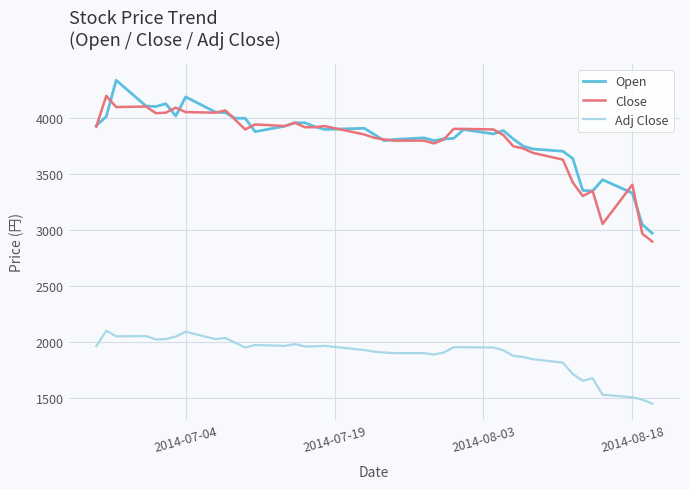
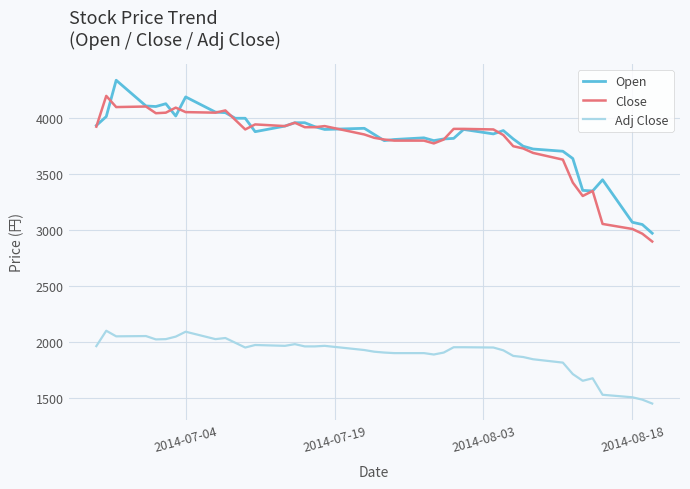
  {
    "Open": {
      "2014-07-04": 4190,
-     "2014-08-18": 3330
+     "2014-08-18": 3070
    },
    "Close": {
      "2014-07-04": 4060,
-     "2014-08-18": 3410
+     "2014-08-18": 3010
    },
    "Adj Close": {
      "2014-07-04": 2090,
      "2014-08-18": 1510
    }
  }
